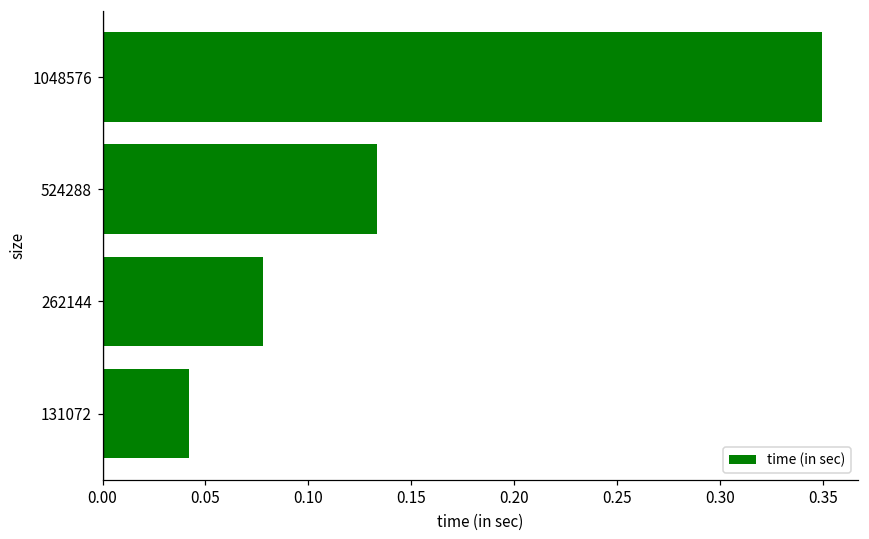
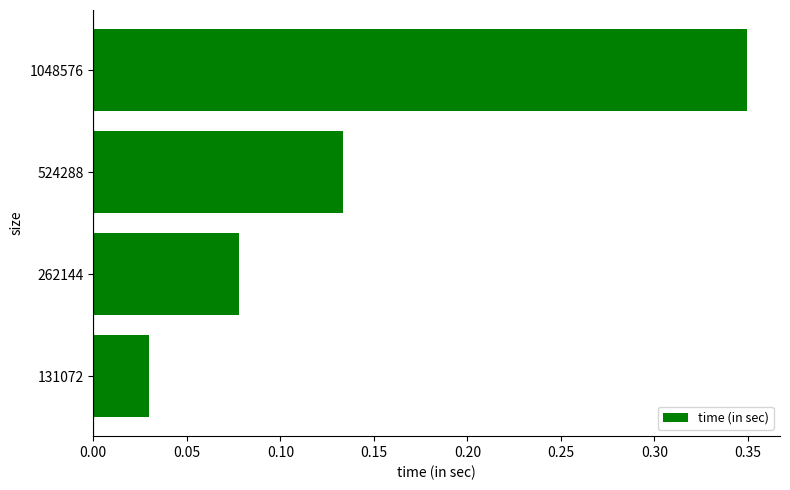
  {
    "1048576": 0.350,
    "524288": 0.133,
    "262144": 0.078,
-   "131072": 0.042
+   "131072": 0.030
  }
